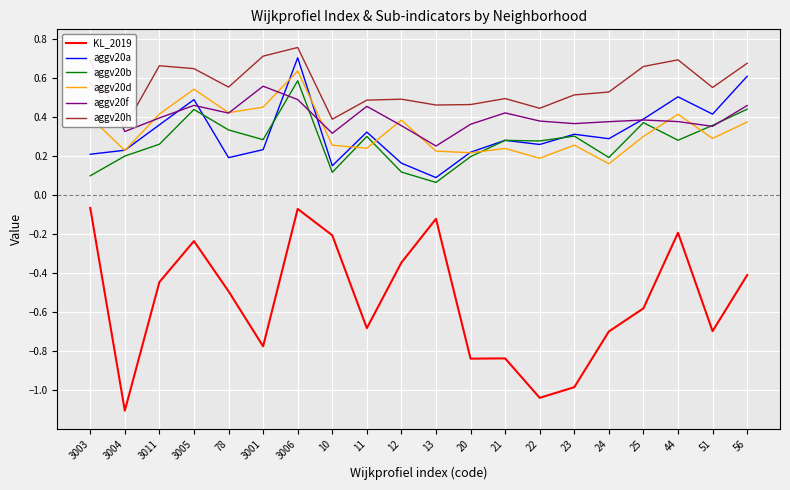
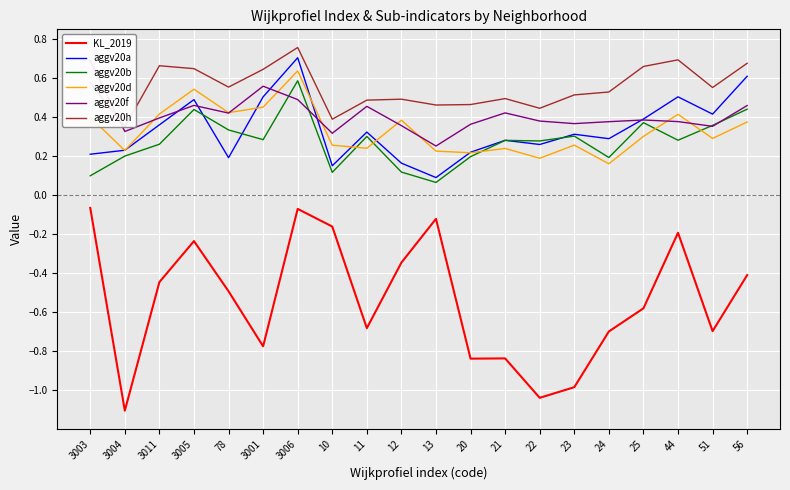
  {
    "KL_2019": {
      "3003": -0.07,
      "3004": -1.10,
      "3011": -0.45,
      "3005": -0.24,
      "78": -0.49,
      "3001": -0.77,
      "3006": -0.07,
-     "10": -0.21,
+     "10": -0.16,
      "11": -0.68,
      "12": -0.35,
      "13": -0.12,
      "20": -0.84,
      "21": -0.84,
      "22": -1.04,
      "23": -0.98,
      "24": -0.70,
      "25": -0.58,
      "44": -0.19,
      "51": -0.70,
      "56": -0.41
    },
    "aggv20a": {
      "3003": 0.21,
      "3011": 0.36,
      "3005": 0.49,
      "78": 0.19,
-     "3001": 0.23,
+     "3001": 0.50,
      "3006": 0.70,
      "10": 0.15,
      "11": 0.32,
      "12": 0.16,
      "13": 0.09,
      "22": 0.26,
      "24": 0.29,
      "44": 0.50,
      "51": 0.41,
      "56": 0.61
    },
    "aggv20b": {
      "3003": 0.10,
      "3004": 0.20,
      "3011": 0.26,
      "3005": 0.44,
      "78": 0.33,
      "3001": 0.28,
      "3006": 0.58,
      "10": 0.12,
      "11": 0.30,
      "12": 0.12,
      "13": 0.06,
      "20": 0.20,
      "22": 0.28,
      "24": 0.19,
      "25": 0.37,
      "44": 0.28,
      "56": 0.44
    },
    "aggv20d": {
      "3011": 0.41,
      "3005": 0.54,
      "3001": 0.45,
      "3006": 0.64,
      "10": 0.25,
      "11": 0.24,
      "12": 0.38,
      "13": 0.22,
      "21": 0.24,
      "22": 0.19,
      "23": 0.26,
      "24": 0.16,
      "25": 0.30,
      "44": 0.41,
      "51": 0.29,
      "56": 0.37
    },
    "aggv20f": {
      "3004": 0.33,
      "3011": 0.39,
      "3005": 0.46,
      "3001": 0.56,
      "3006": 0.49,
      "10": 0.32,
      "11": 0.45,
      "12": 0.36,
      "13": 0.25,
      "20": 0.36,
      "21": 0.42,
      "22": 0.38,
      "23": 0.37,
      "24": 0.38,
      "44": 0.38,
      "56": 0.46
    },
    "aggv20h": {
      "3011": 0.66,
      "3005": 0.65,
      "78": 0.55,
-     "3001": 0.71,
+     "3001": 0.64,
      "3006": 0.76,
      "10": 0.39,
      "11": 0.49,
      "12": 0.49,
      "13": 0.46,
      "20": 0.46,
      "21": 0.49,
      "22": 0.44,
      "23": 0.51,
      "24": 0.53,
      "25": 0.66,
      "44": 0.69,
      "51": 0.55,
      "56": 0.67
    }
  }
